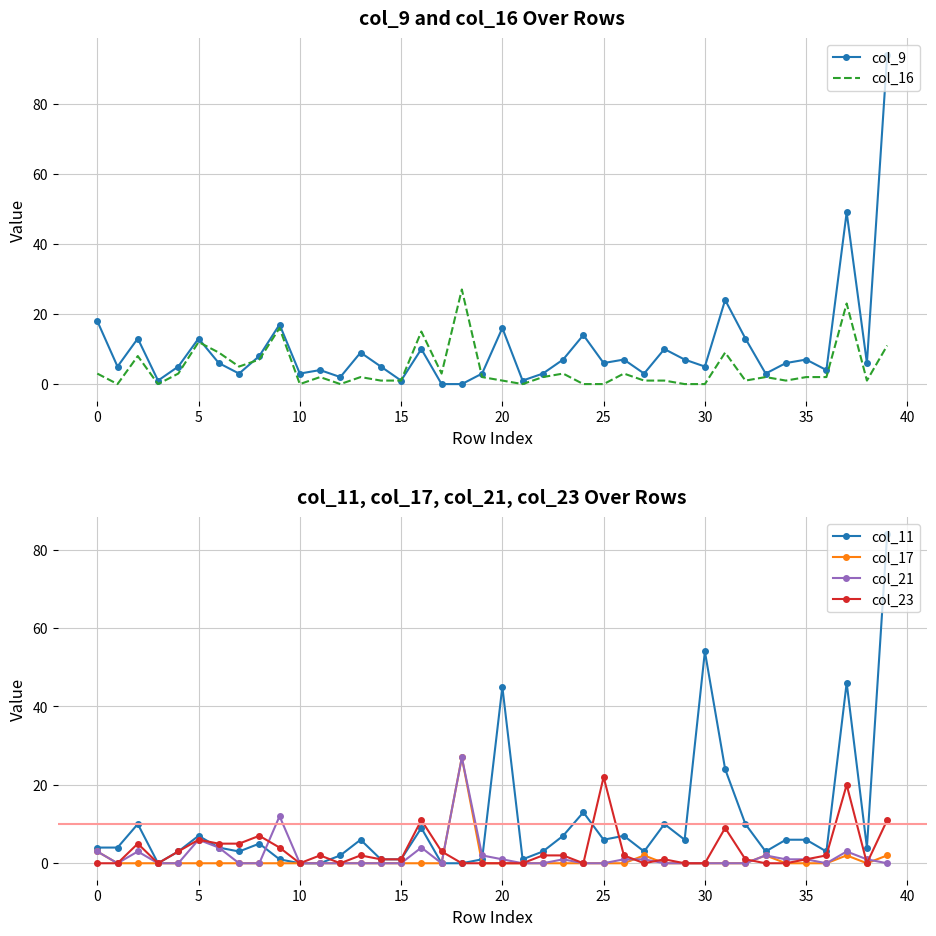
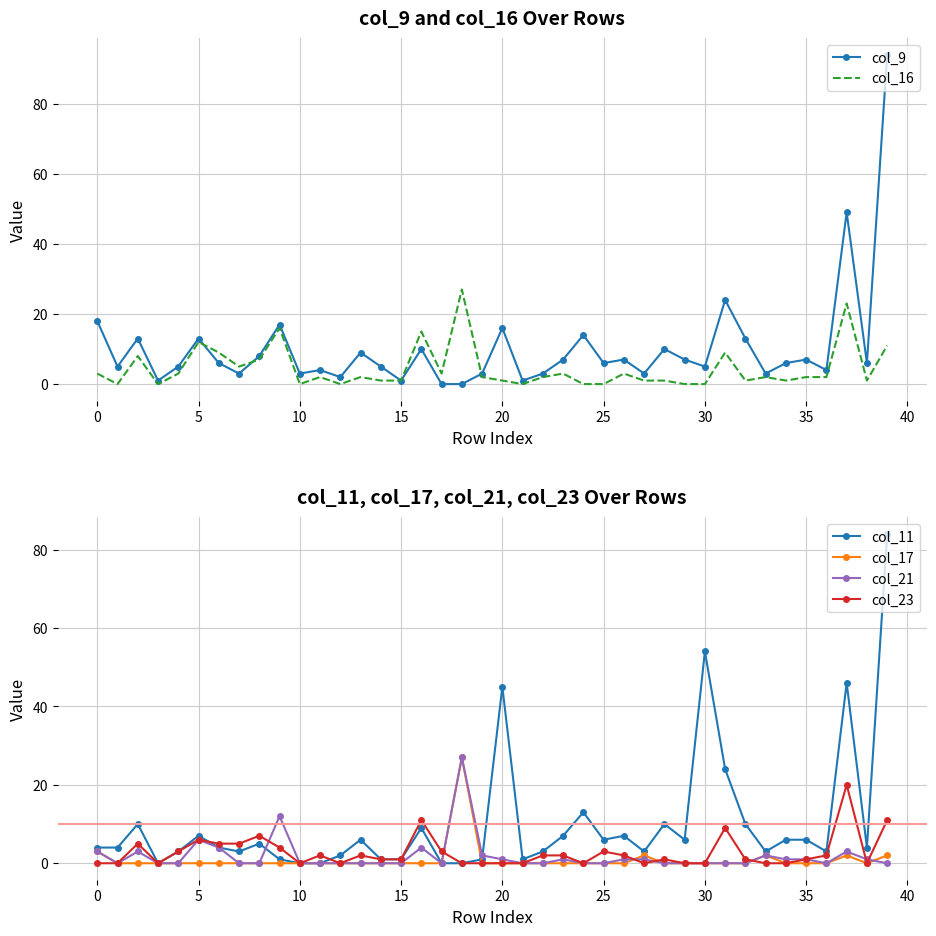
  {
    "col_9 and col_16 Over Rows": {
      "col_9": {
        "0": 18,
        "5": 13,
        "10": 3,
        "20": 16,
        "25": 6,
        "30": 5,
        "35": 7
      },
      "col_16": {
        "0": 3,
        "5": 12,
        "10": 0,
        "20": 1,
        "25": 0,
        "30": 0,
        "35": 2
      }
    },
    "col_11, col_17, col_21, col_23 Over Rows": {
      "col_11": {
        "0": 4,
        "5": 7,
        "20": 45,
        "25": 6,
        "30": 54,
        "35": 6
      },
      "col_17": {
        "5": 0,
        "35": 0
      },
      "col_21": {
        "20": 1
      },
      "col_23": {
        "0": 0,
-       "25": 22
+       "25": 3
      }
    }
  }
